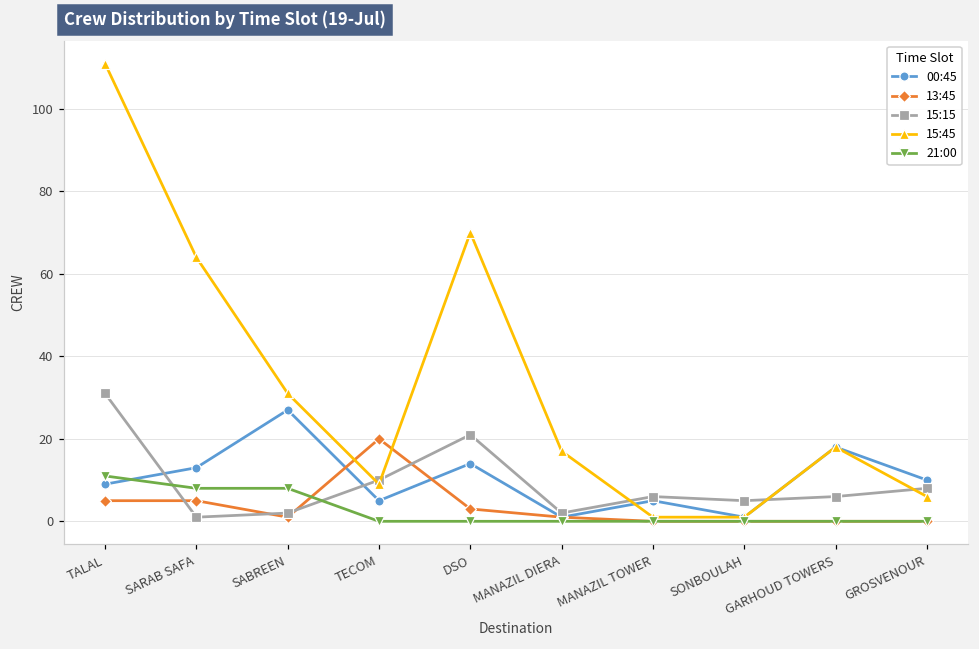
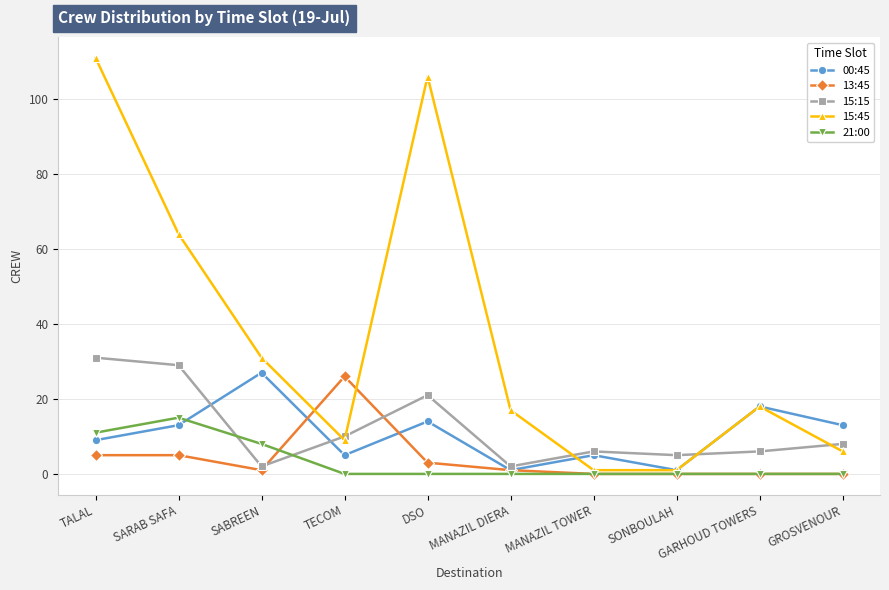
  {
    "00:45": {
      "TALAL": 9,
      "SARAB SAFA": 13,
      "SABREEN": 27,
      "TECOM": 5,
      "DSO": 14,
      "MANAZIL TOWER": 5,
-     "GROSVENOUR": 10
+     "GROSVENOUR": 13
    },
    "13:45": {
      "TALAL": 5,
      "SARAB SAFA": 5,
      "SABREEN": 1,
-     "TECOM": 20,
+     "TECOM": 26,
      "DSO": 3
    },
    "15:15": {
      "TALAL": 31,
-     "SARAB SAFA": 1,
+     "SARAB SAFA": 29,
      "SABREEN": 2,
      "TECOM": 10,
      "DSO": 21,
      "MANAZIL DIERA": 2,
      "MANAZIL TOWER": 6,
      "SONBOULAH": 5,
      "GARHOUD TOWERS": 6,
      "GROSVENOUR": 8
    },
    "15:45": {
      "TALAL": 111,
      "SARAB SAFA": 64,
      "SABREEN": 31,
      "TECOM": 9,
-     "DSO": 70,
+     "DSO": 106,
      "MANAZIL DIERA": 17,
      "MANAZIL TOWER": 1,
      "GROSVENOUR": 6
    },
    "21:00": {
      "TALAL": 11,
-     "SARAB SAFA": 8,
+     "SARAB SAFA": 15,
      "SABREEN": 8,
      "TECOM": 0,
      "DSO": 0,
      "MANAZIL DIERA": 0
    }
  }
